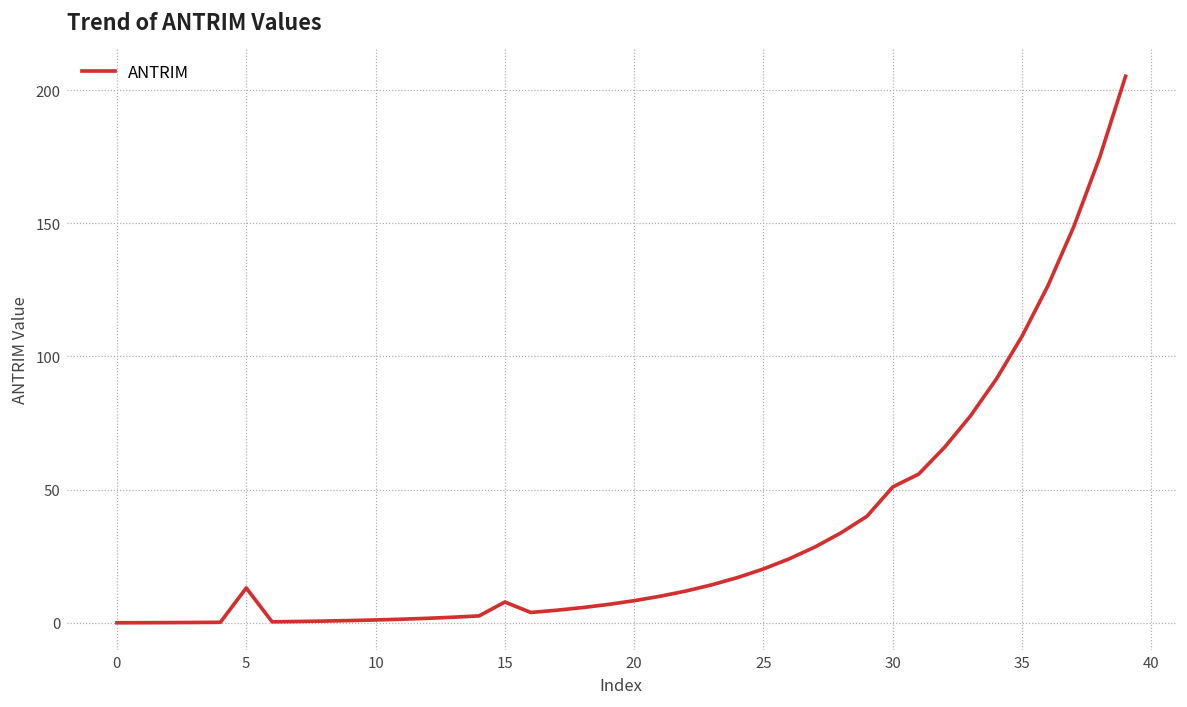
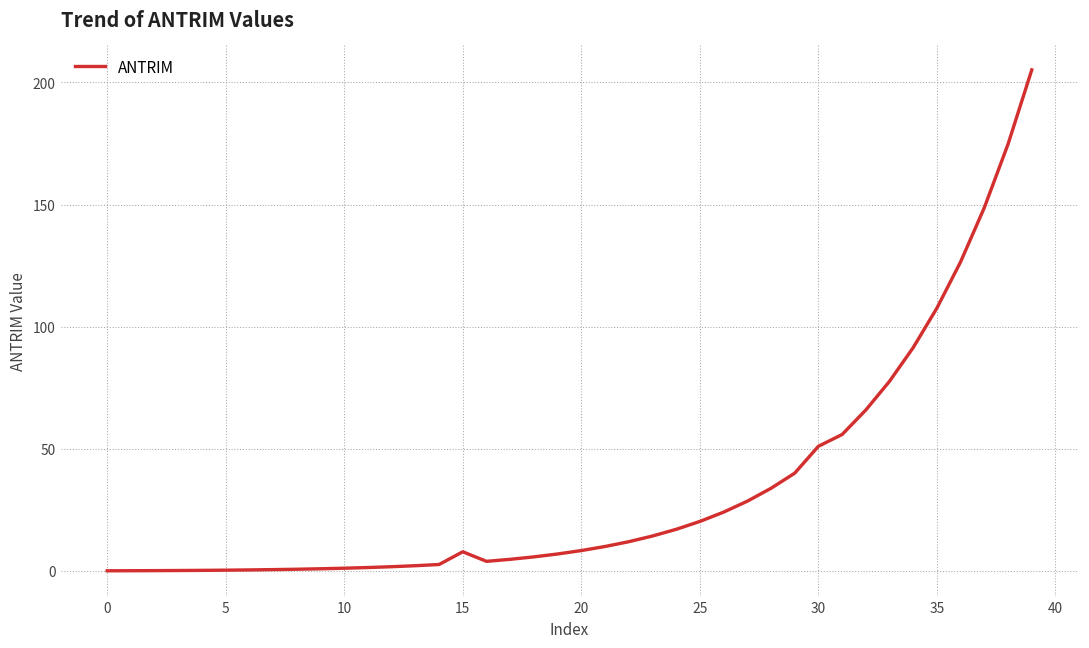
  {
    "0": 0,
-   "5": 13,
+   "5": 0,
    "10": 1,
    "15": 8,
    "20": 8,
    "25": 20,
    "30": 51,
    "35": 108
  }
